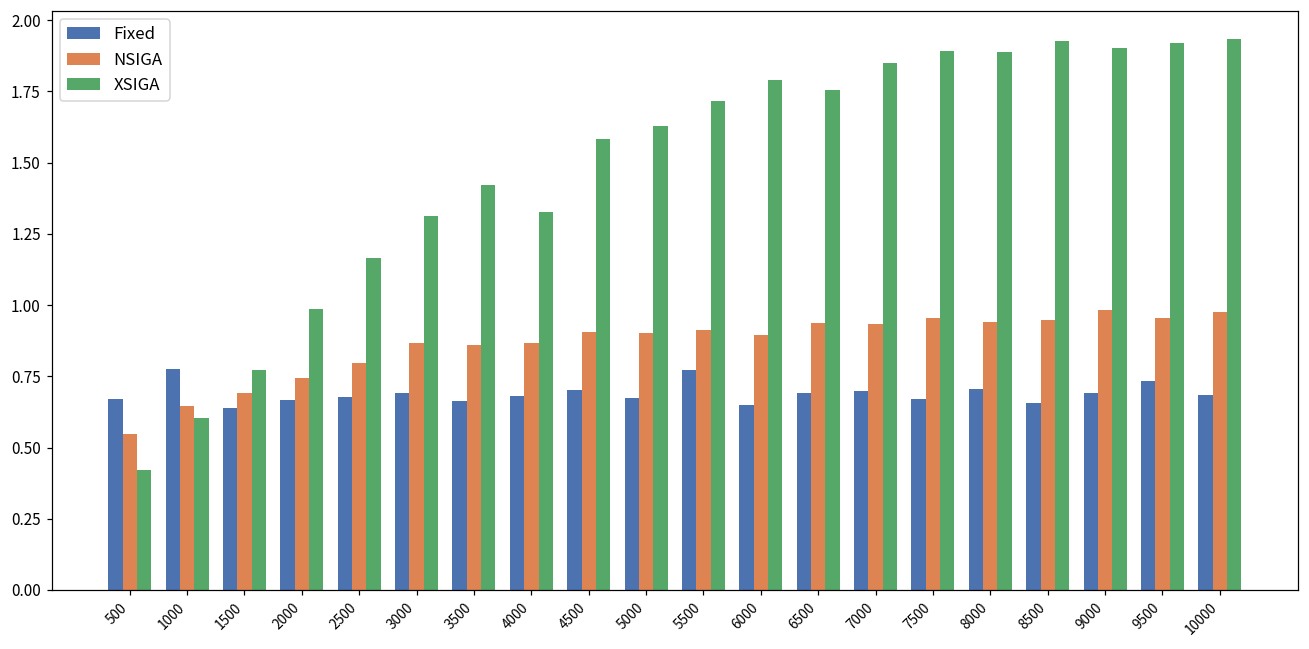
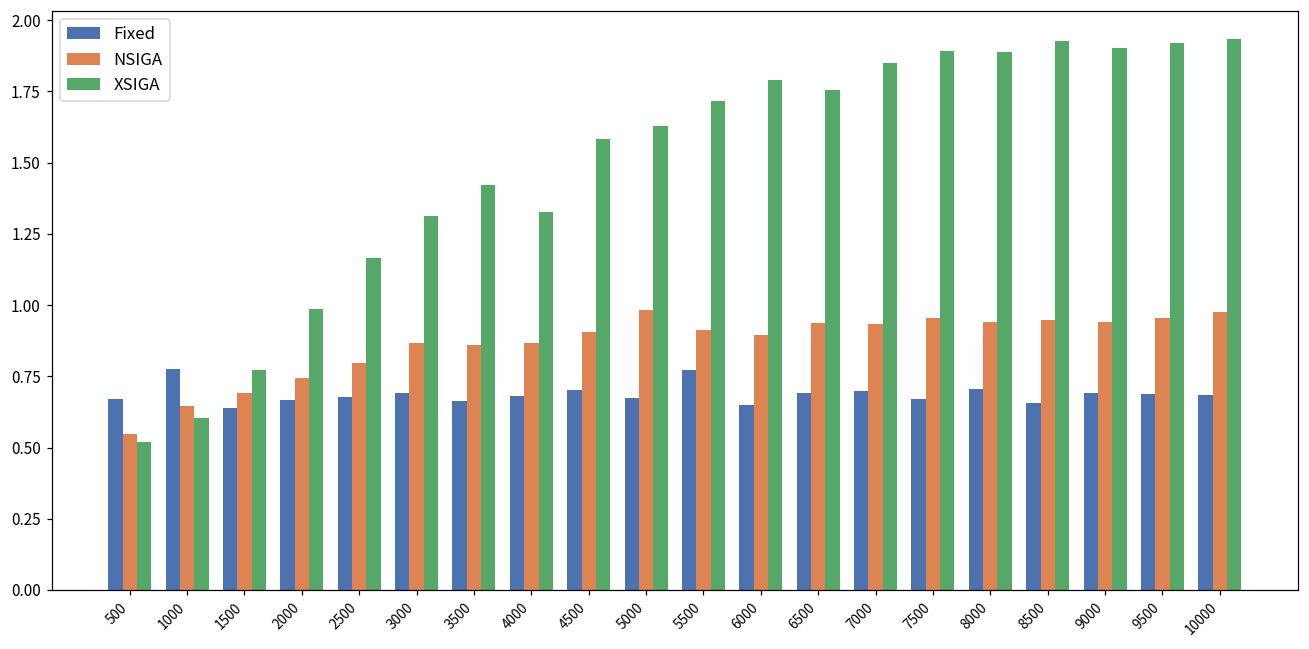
  {
    "Fixed": {
      "500": 0.67,
      "1000": 0.78,
      "1500": 0.64,
      "2000": 0.67,
      "2500": 0.68,
      "3000": 0.69,
      "3500": 0.67,
      "4000": 0.68,
      "4500": 0.70,
      "5000": 0.67,
      "5500": 0.77,
      "6000": 0.65,
      "6500": 0.69,
      "7000": 0.70,
      "7500": 0.67,
      "8000": 0.70,
      "8500": 0.66,
      "9000": 0.69,
-     "9500": 0.73,
+     "9500": 0.69,
      "10000": 0.68
    },
    "NSIGA": {
      "500": 0.55,
      "1000": 0.65,
      "1500": 0.69,
      "2000": 0.74,
      "2500": 0.80,
      "3000": 0.87,
      "3500": 0.86,
      "4000": 0.87,
      "4500": 0.90,
-     "5000": 0.90,
+     "5000": 0.98,
      "5500": 0.91,
      "6000": 0.90,
      "6500": 0.94,
      "7000": 0.93,
      "7500": 0.96,
      "8000": 0.94,
      "8500": 0.95,
-     "9000": 0.98,
+     "9000": 0.94,
      "9500": 0.95,
      "10000": 0.97
    },
    "XSIGA": {
-     "500": 0.42,
+     "500": 0.52,
      "1000": 0.60,
      "1500": 0.77,
      "2000": 0.99,
      "2500": 1.17,
      "3000": 1.31,
      "3500": 1.42,
      "4000": 1.33,
      "4500": 1.58,
      "5000": 1.63,
      "5500": 1.72,
      "6000": 1.79,
      "6500": 1.75,
      "7000": 1.85,
      "7500": 1.89,
      "8000": 1.89,
      "8500": 1.93,
      "9000": 1.90,
      "9500": 1.92,
      "10000": 1.94
    }
  }
